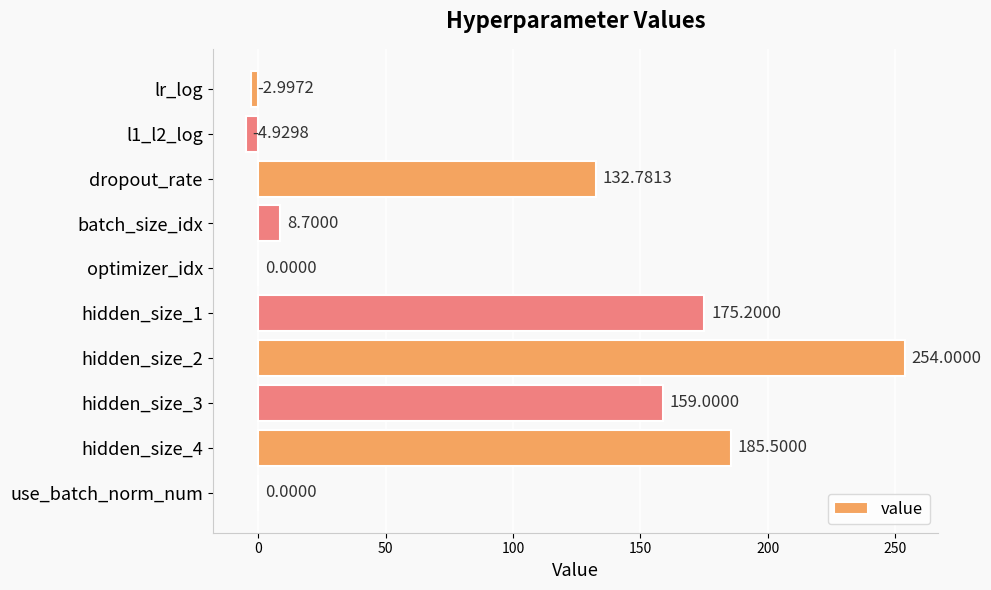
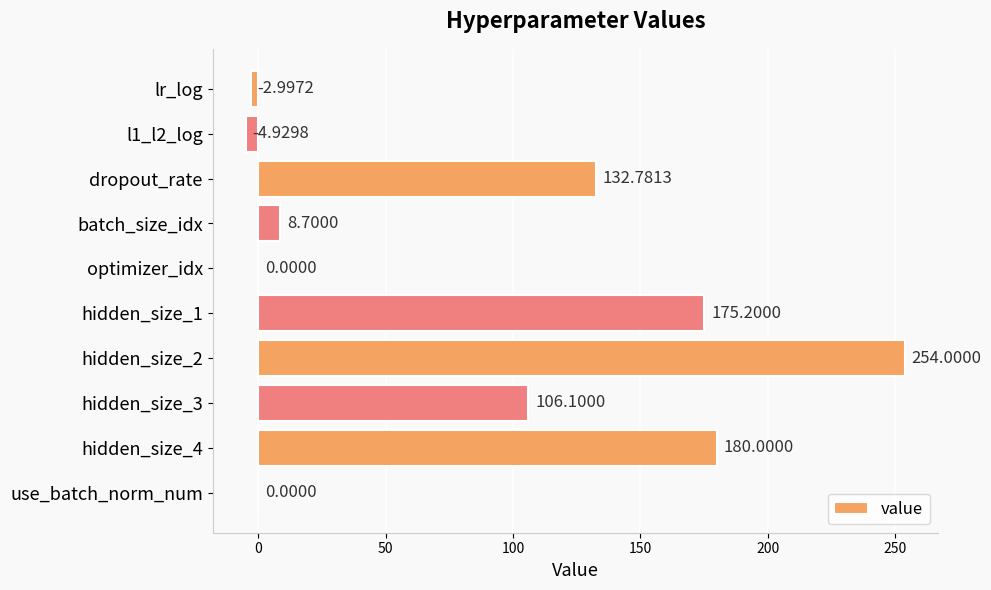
  {
    "lr_log": -2.9972,
    "l1_l2_log": -4.9298,
    "dropout_rate": 132.7813,
    "batch_size_idx": 8.7000,
    "optimizer_idx": 0.0000,
    "hidden_size_1": 175.2000,
    "hidden_size_2": 254.0000,
-   "hidden_size_3": 159.0000,
-   "hidden_size_4": 185.5000,
+   "hidden_size_3": 106.1000,
+   "hidden_size_4": 180.0000,
    "use_batch_norm_num": 0.0000
  }
